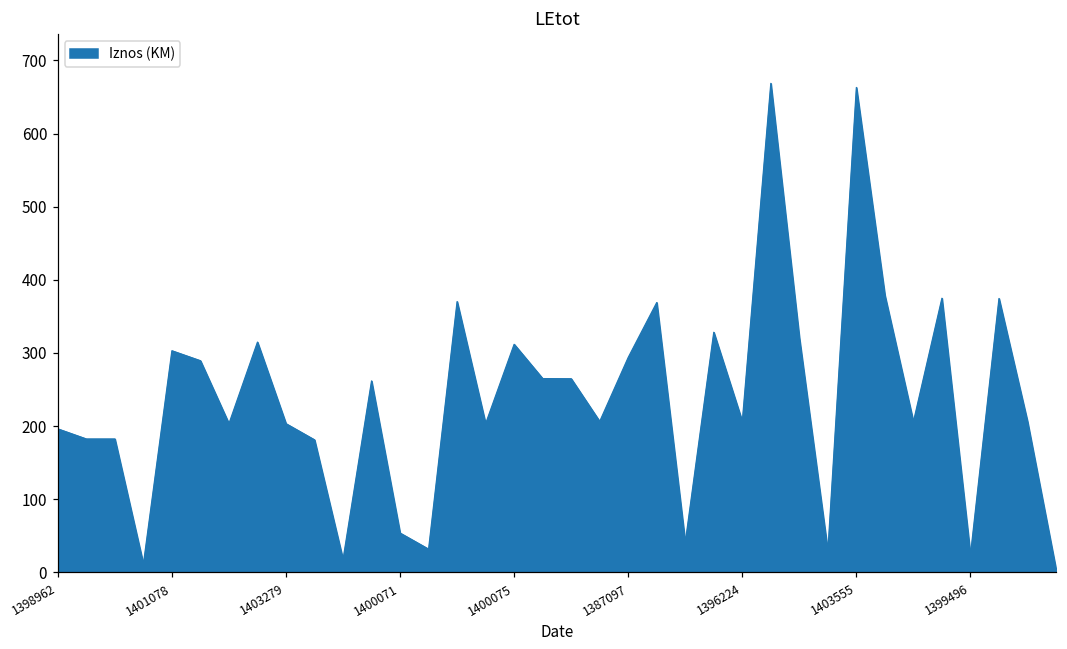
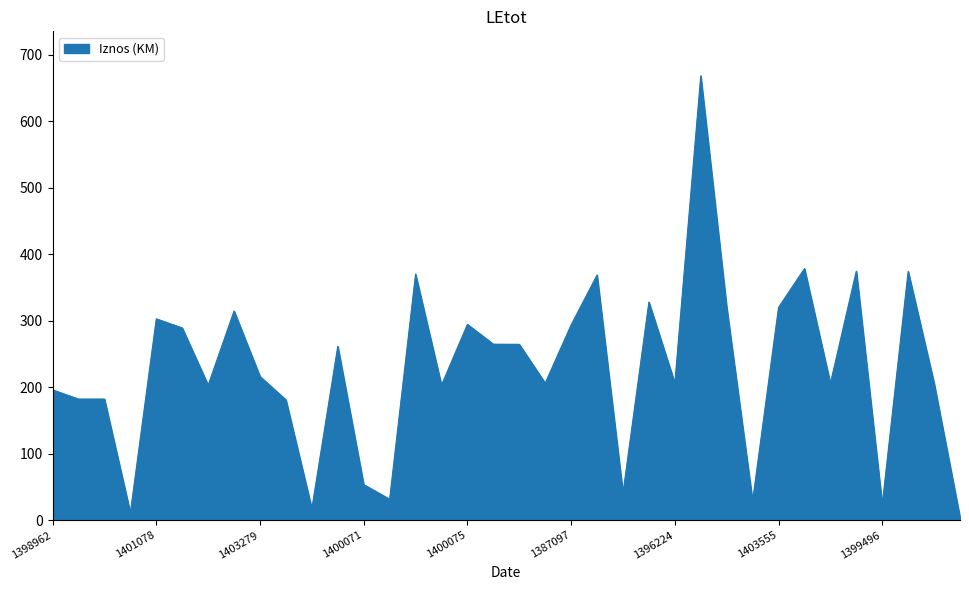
  {
    "1398962": 200,
    "1401078": 300,
-   "1403279": 200,
+   "1403279": 220,
    "1400071": 50,
-   "1400075": 310,
+   "1400075": 290,
    "1387097": 290,
    "1396224": 210,
-   "1403555": 660,
+   "1403555": 320,
    "1399496": 20
  }
